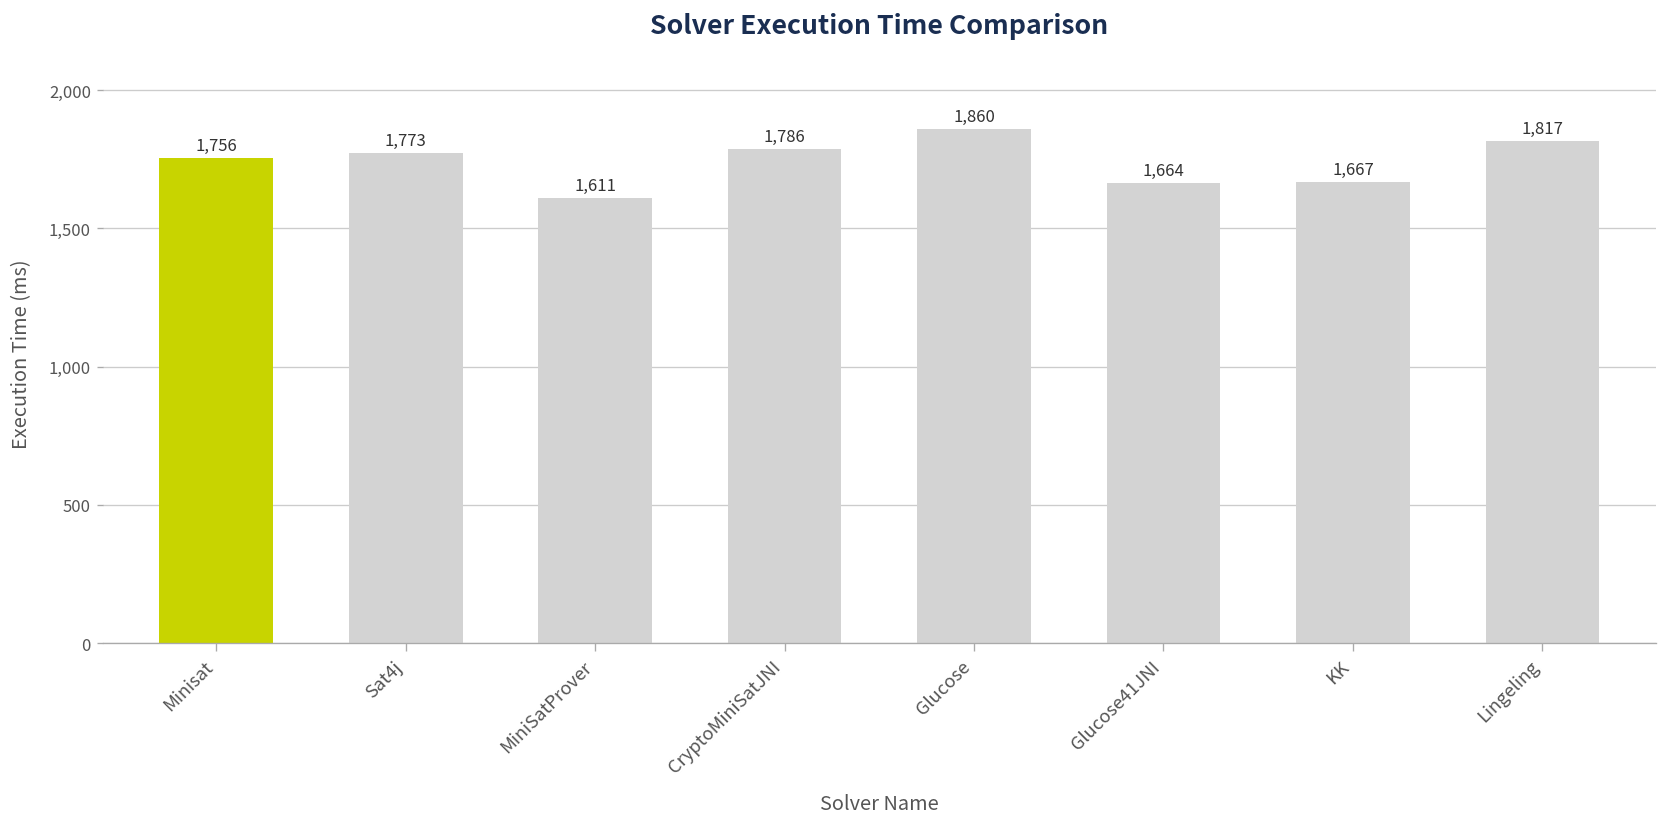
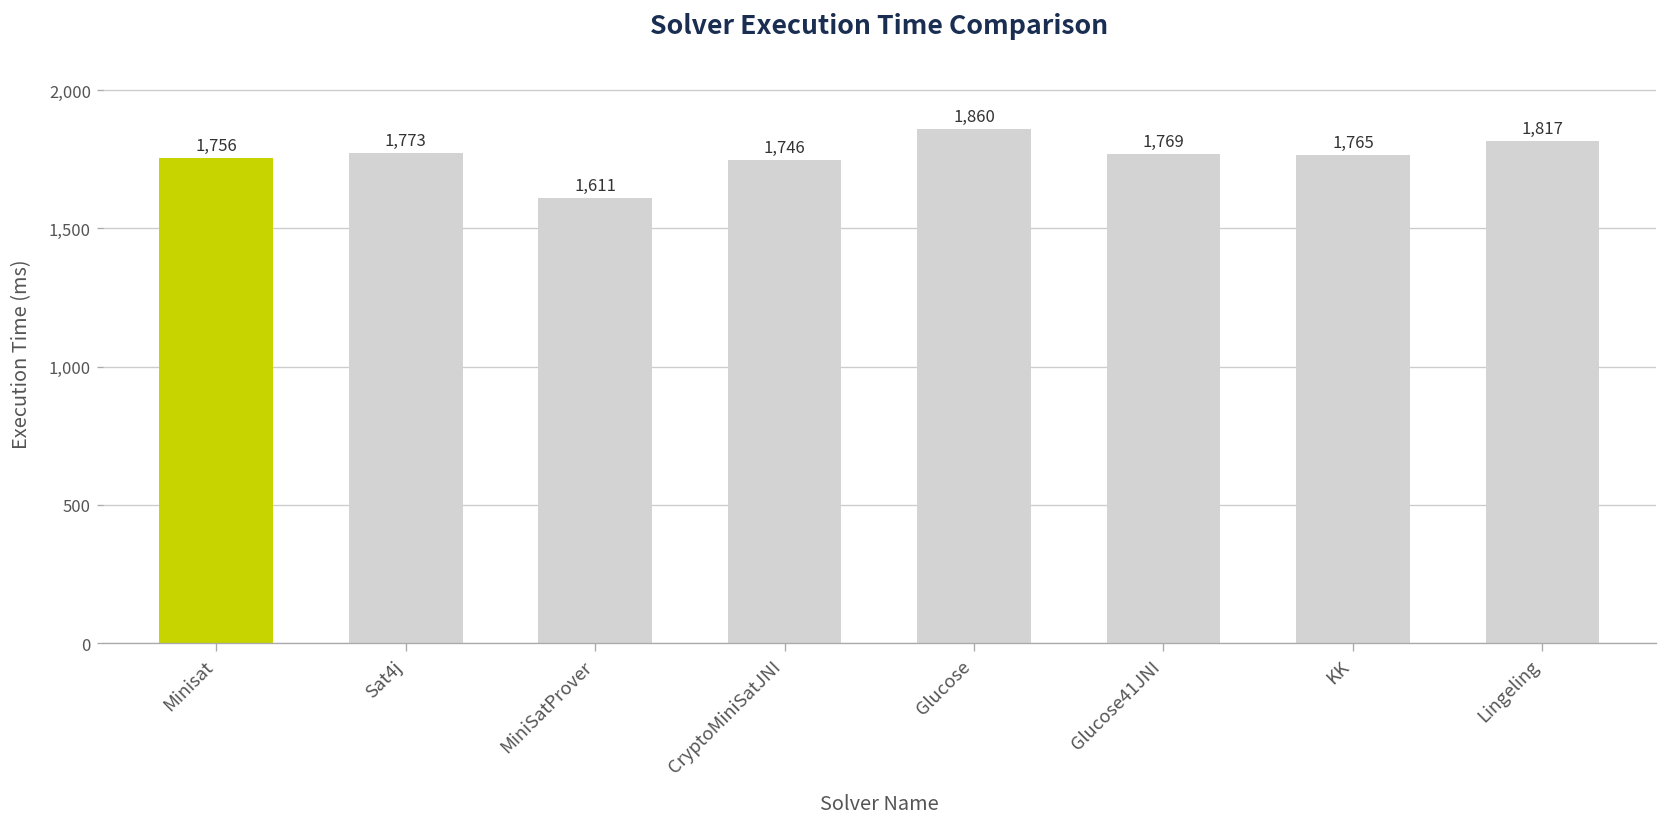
  {
    "Minisat": "1,756",
    "Sat4j": "1,773",
    "MiniSatProver": "1,611",
-   "CryptoMiniSatJNI": "1,786",
+   "CryptoMiniSatJNI": "1,746",
    "Glucose": "1,860",
-   "Glucose41JNI": "1,664",
-   "KK": "1,667",
+   "Glucose41JNI": "1,769",
+   "KK": "1,765",
    "Lingeling": "1,817"
  }
